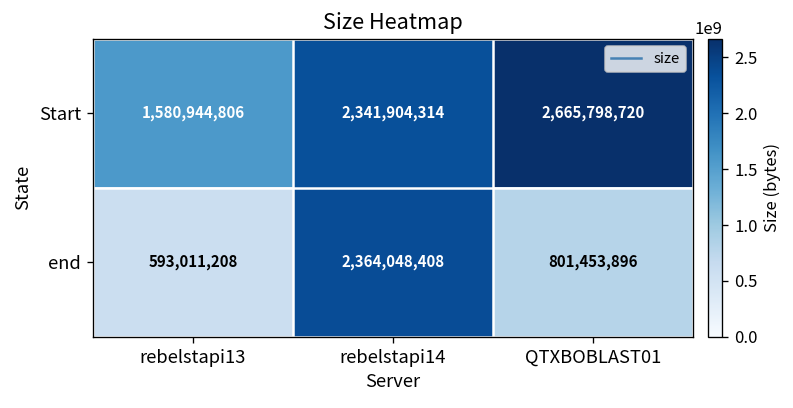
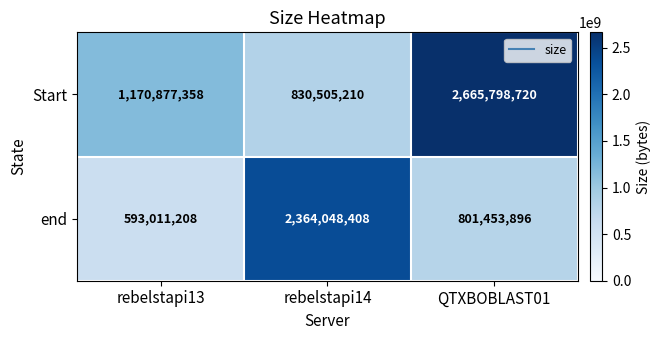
  {
    "Start": {
-     "rebelstapi13": "1,580,944,806",
-     "rebelstapi14": "2,341,904,314",
+     "rebelstapi13": "1,170,877,358",
+     "rebelstapi14": "830,505,210",
      "QTXBOBLAST01": "2,665,798,720"
    },
    "end": {
      "rebelstapi13": "593,011,208",
      "rebelstapi14": "2,364,048,408",
      "QTXBOBLAST01": "801,453,896"
    }
  }
